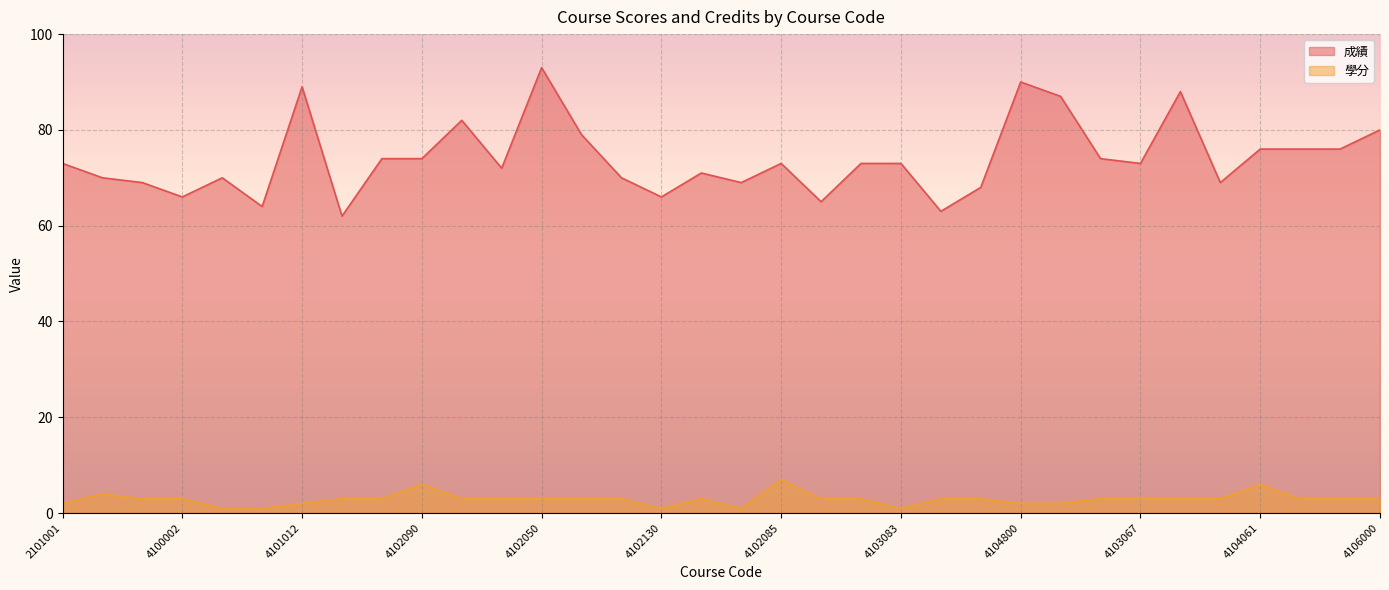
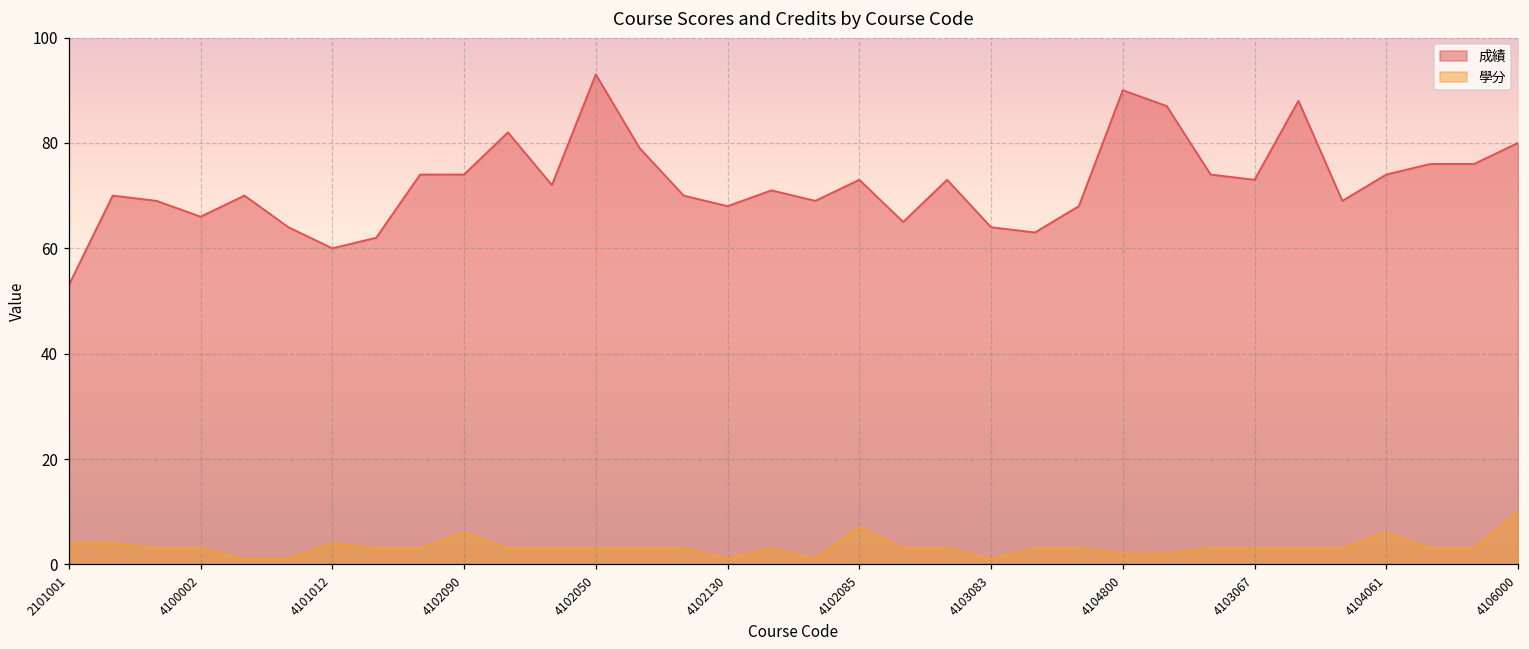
  {
    "成績": {
-     "2101001": 73,
+     "2101001": 53,
      "4100002": 66,
-     "4101012": 89,
+     "4101012": 60,
      "4102090": 74,
      "4102050": 93,
-     "4102130": 66,
+     "4102130": 68,
      "4102085": 73,
-     "4103083": 73,
+     "4103083": 64,
      "4104800": 90,
      "4103067": 73,
-     "4104061": 76,
+     "4104061": 74,
      "4106000": 80
    },
    "學分": {
-     "2101001": 2,
+     "2101001": 4,
      "4100002": 3,
-     "4101012": 2,
+     "4101012": 4,
      "4102090": 6,
      "4102050": 3,
      "4102130": 1,
      "4102085": 7,
      "4103083": 1,
      "4104800": 2,
      "4103067": 3,
      "4104061": 6,
-     "4106000": 3
+     "4106000": 10
    }
  }
